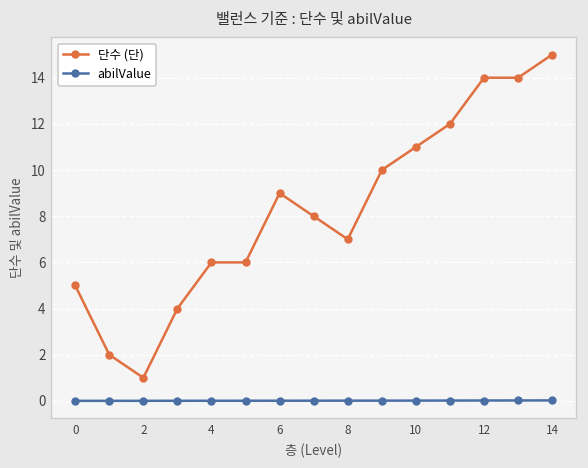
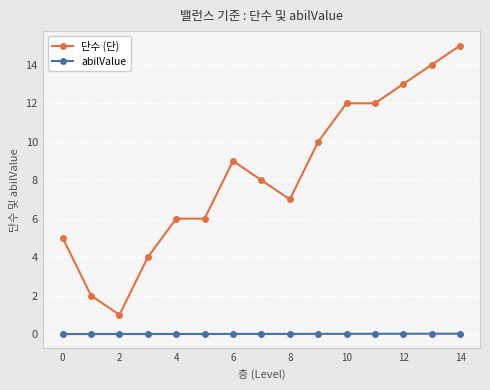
  {
    "단수 (단)": {
      "0": 5,
      "2": 1,
      "4": 6,
      "6": 9,
      "8": 7,
-     "10": 11,
-     "12": 14,
+     "10": 12,
+     "12": 13,
      "14": 15
    },
    "abilValue": {
      "0": 0,
      "2": 0,
      "4": 0,
      "6": 0,
      "8": 0,
      "10": 0,
      "12": 0,
      "14": 0
    }
  }
